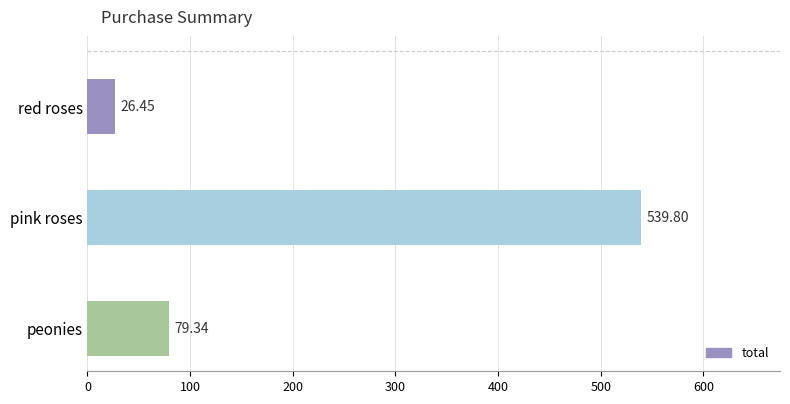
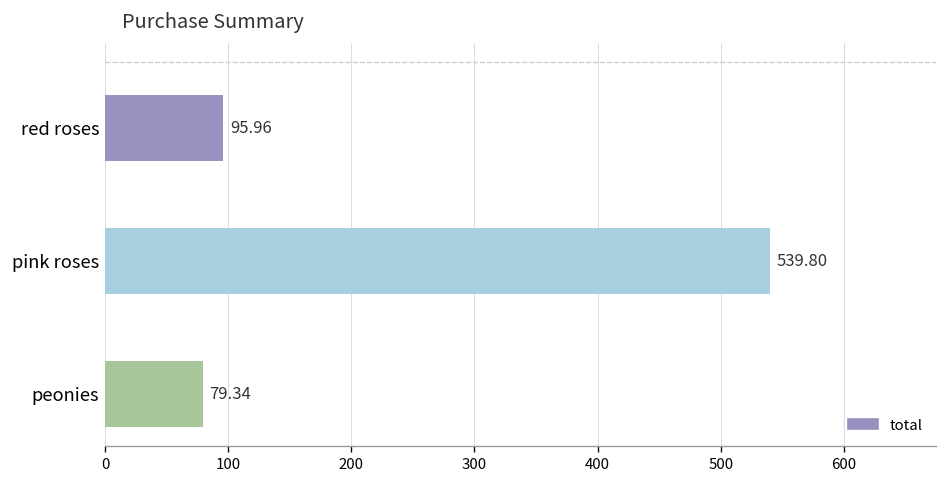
  {
-   "red roses": 26.45,
+   "red roses": 95.96,
    "pink roses": 539.80,
    "peonies": 79.34
  }
